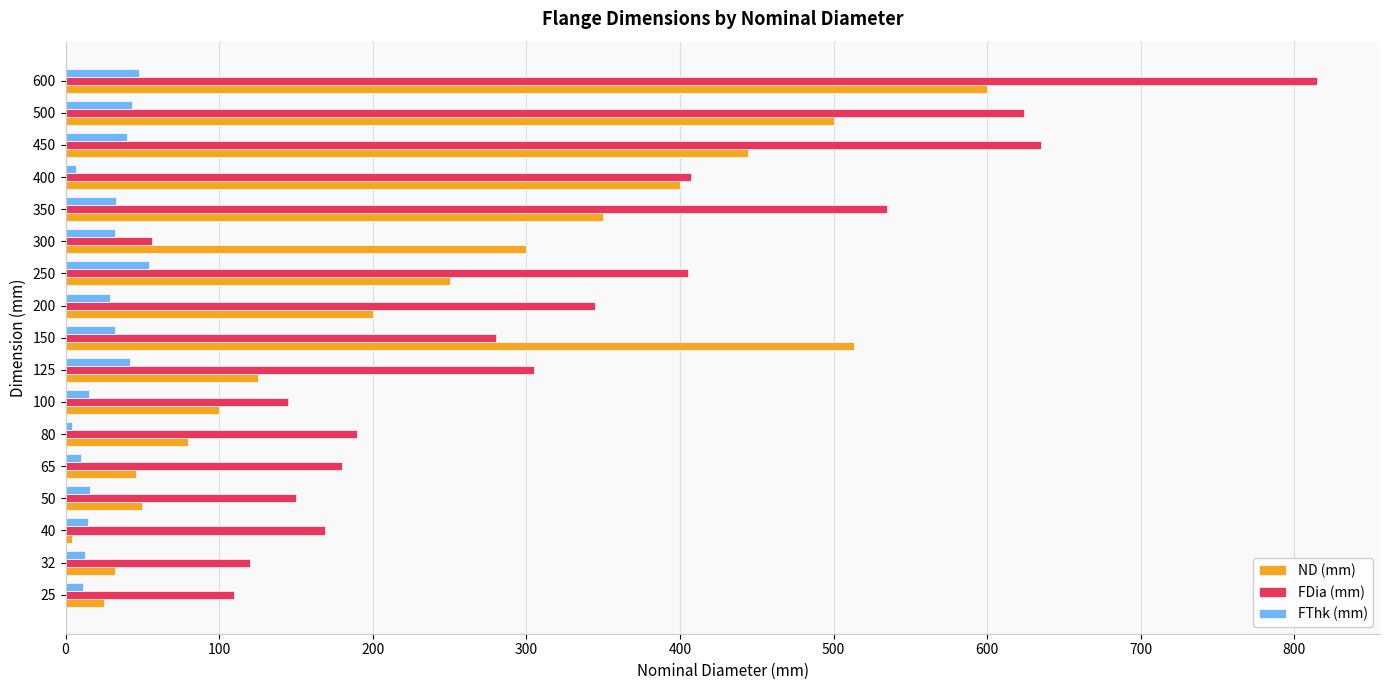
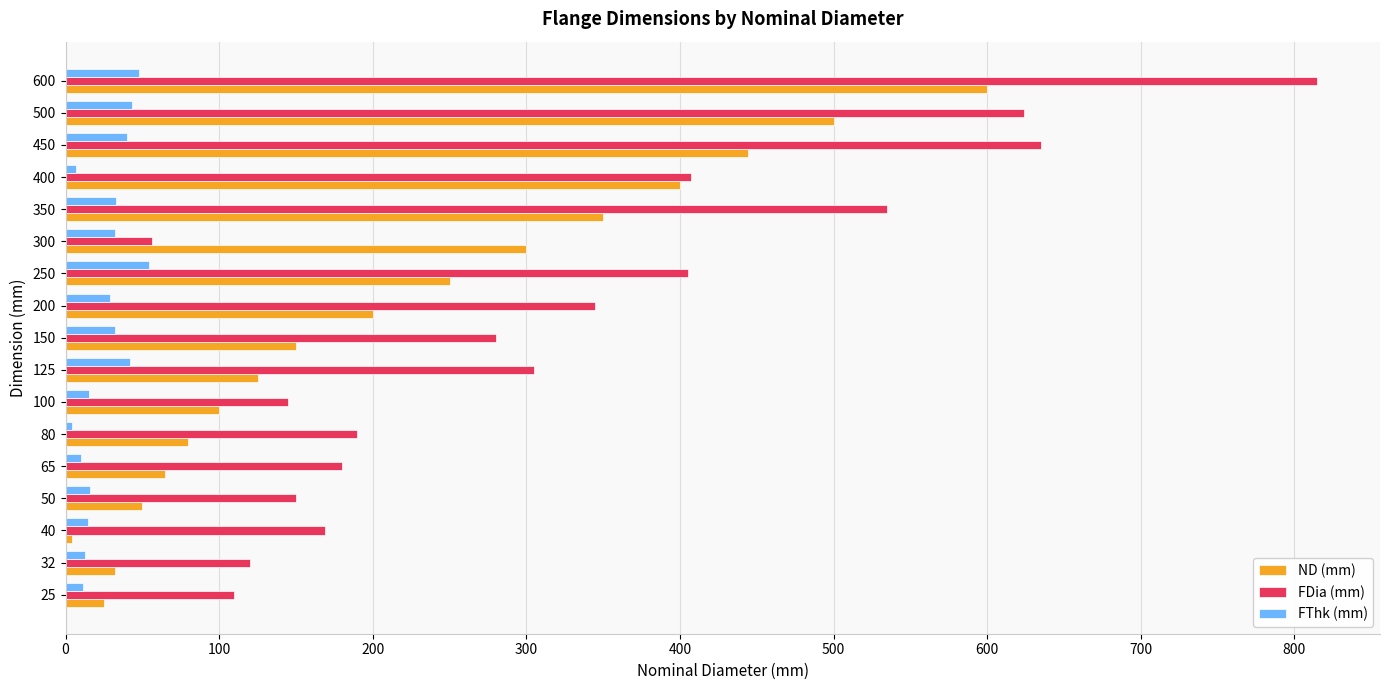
  {
    "ND (mm)": {
      "600": 600,
      "500": 500,
      "450": 444,
      "400": 400,
      "350": 350,
      "300": 300,
      "250": 250,
      "200": 200,
-     "150": 513,
+     "150": 150,
      "125": 125,
      "100": 100,
      "80": 80,
-     "65": 46,
+     "65": 65,
      "50": 50,
      "40": 4,
      "32": 32,
      "25": 25
    },
    "FDia (mm)": {
      "600": 815,
      "500": 624,
      "450": 635,
      "400": 407,
      "350": 535,
      "300": 56,
      "250": 405,
      "200": 345,
      "150": 280,
      "125": 305,
      "100": 145,
      "80": 190,
      "65": 180,
      "50": 150,
      "40": 169,
      "32": 120,
      "25": 110
    },
    "FThk (mm)": {
      "600": 48,
      "500": 43,
      "450": 40,
      "400": 7,
      "350": 33,
      "300": 32,
      "250": 54,
      "200": 29,
      "150": 32,
      "125": 42,
      "100": 15,
      "80": 4,
      "65": 10,
      "50": 16,
      "40": 15,
      "32": 13,
      "25": 12
    }
  }
